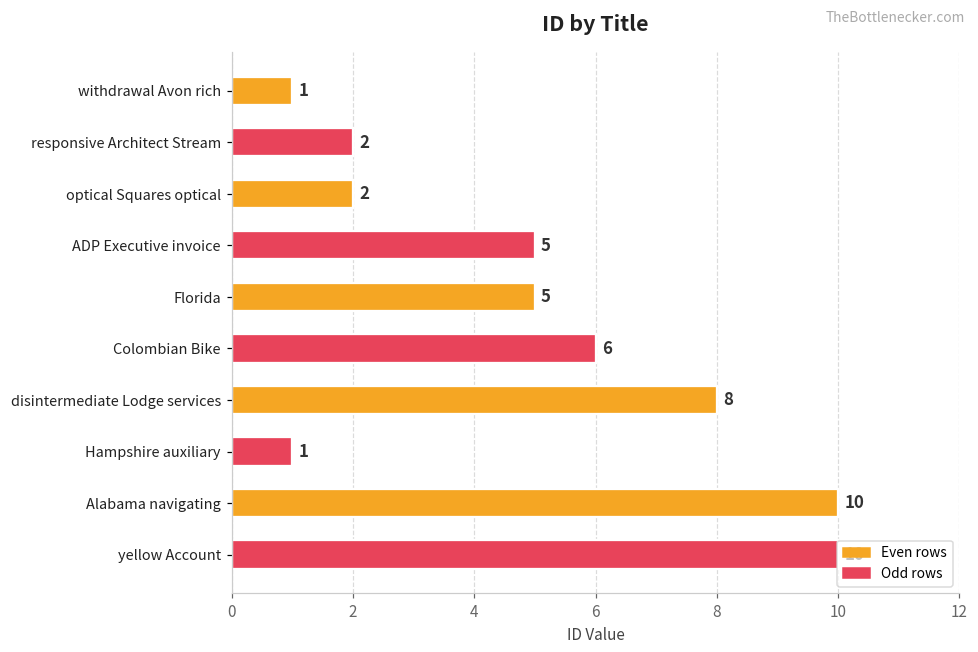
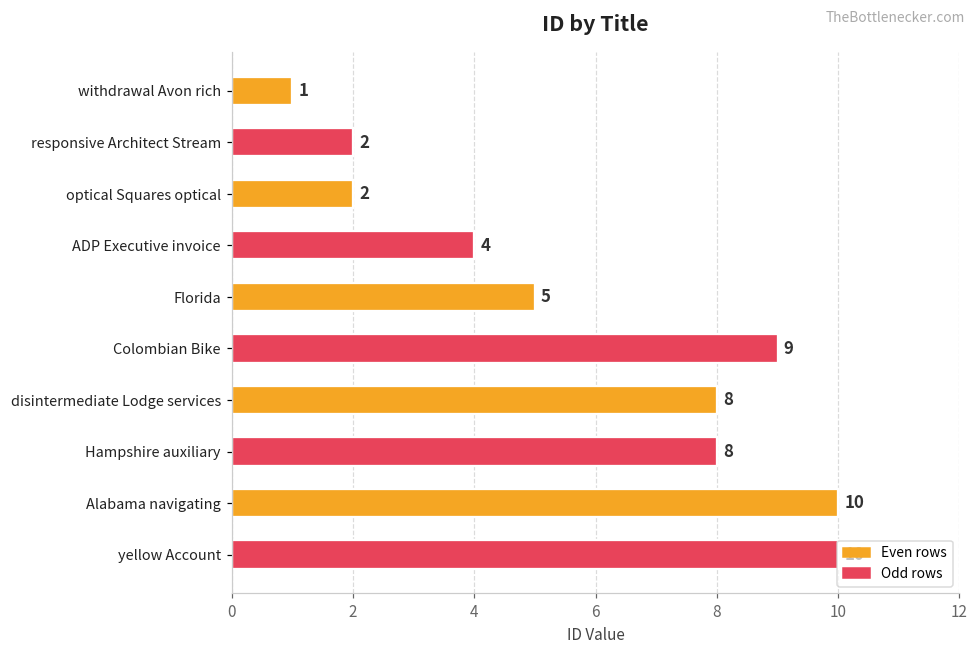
  {
    "withdrawal Avon rich": 1,
    "responsive Architect Stream": 2,
    "optical Squares optical": 2,
-   "ADP Executive invoice": 5,
+   "ADP Executive invoice": 4,
    "Florida": 5,
-   "Colombian Bike": 6,
+   "Colombian Bike": 9,
    "disintermediate Lodge services": 8,
-   "Hampshire auxiliary": 1,
+   "Hampshire auxiliary": 8,
    "Alabama navigating": 10
  }
